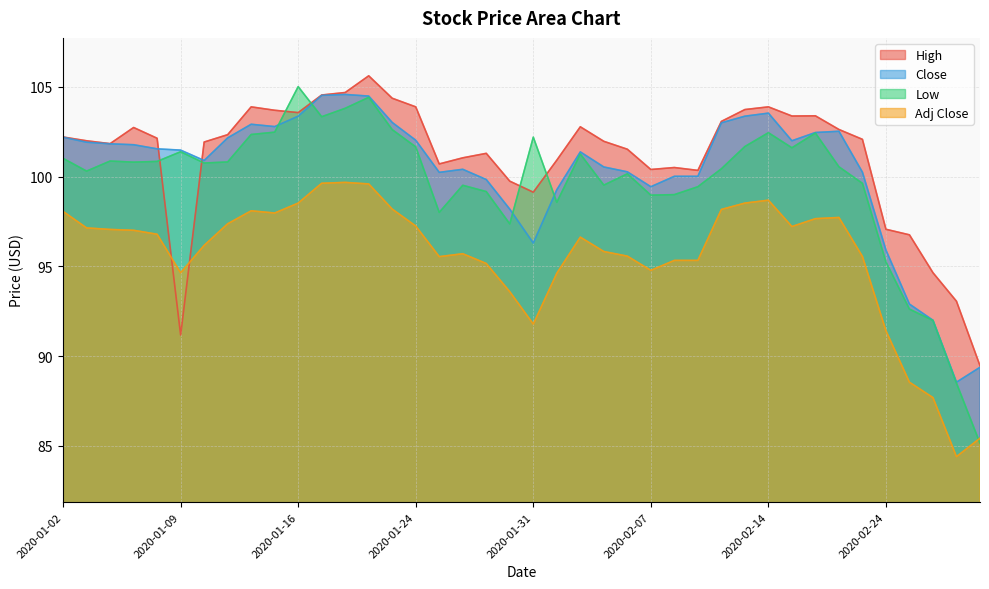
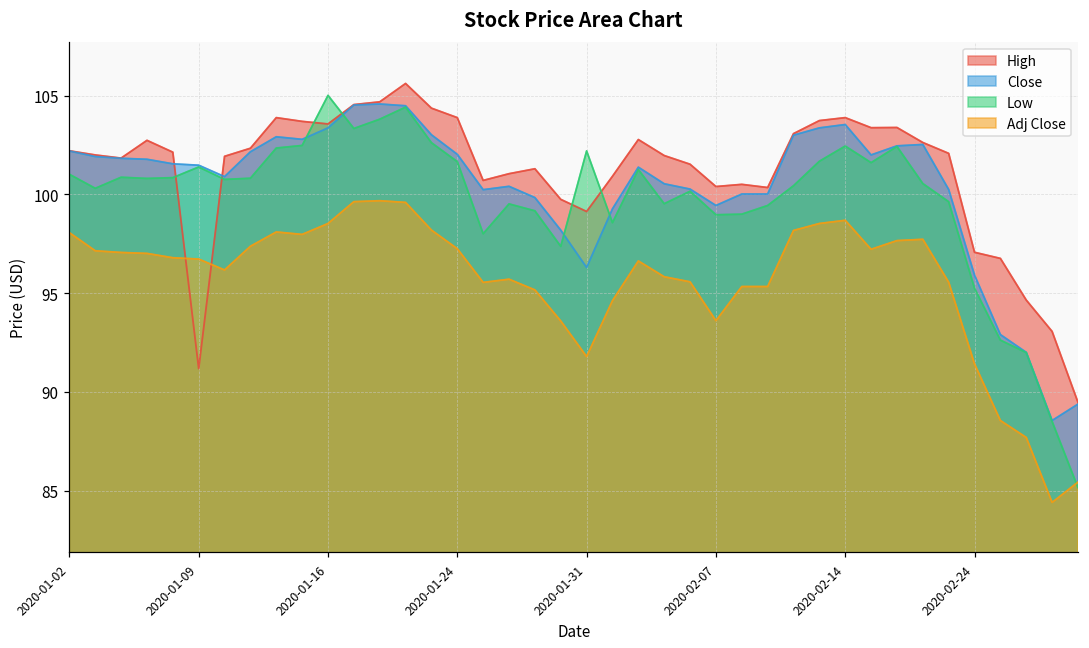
  {
    "High": {
      "2020-01-09": 91.2,
      "2020-01-16": 103.6,
      "2020-01-24": 103.9,
      "2020-01-31": 99.1,
      "2020-02-07": 100.4,
      "2020-02-14": 103.9,
      "2020-02-24": 97.1
    },
    "Close": {
      "2020-01-16": 103.4,
      "2020-01-24": 102.0,
      "2020-01-31": 96.3,
      "2020-02-07": 99.4,
      "2020-02-14": 103.5,
      "2020-02-24": 95.9
    },
    "Low": {
      "2020-01-02": 101.0,
      "2020-01-16": 105.0,
      "2020-01-24": 101.7,
      "2020-01-31": 102.2,
      "2020-02-07": 99.0,
      "2020-02-14": 102.4,
      "2020-02-24": 95.3
    },
    "Adj Close": {
      "2020-01-02": 98.1,
-     "2020-01-09": 94.6,
+     "2020-01-09": 96.7,
      "2020-01-16": 98.5,
      "2020-01-24": 97.3,
      "2020-01-31": 91.8,
-     "2020-02-07": 94.8,
+     "2020-02-07": 93.6,
      "2020-02-14": 98.7,
      "2020-02-24": 91.4
    }
  }
